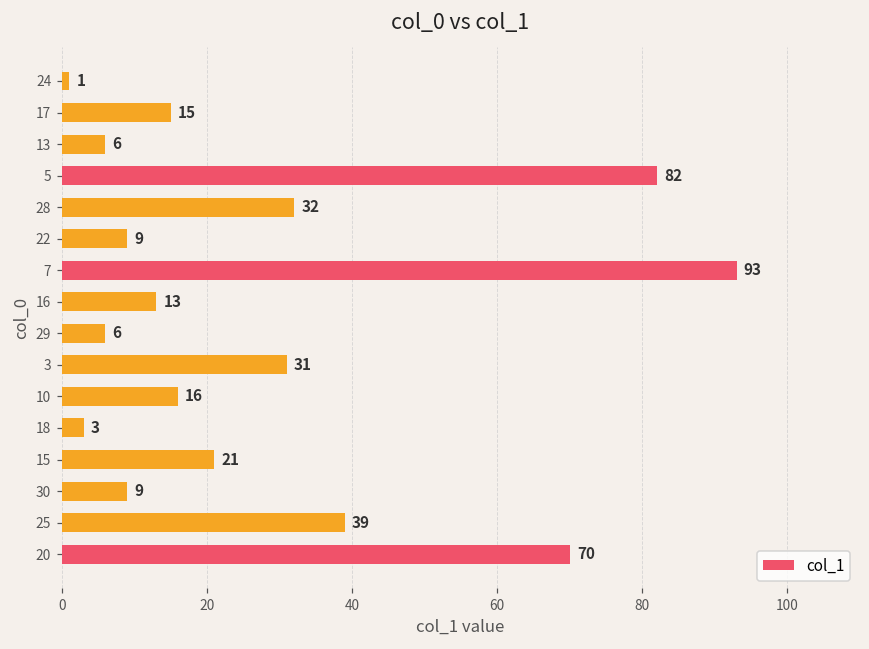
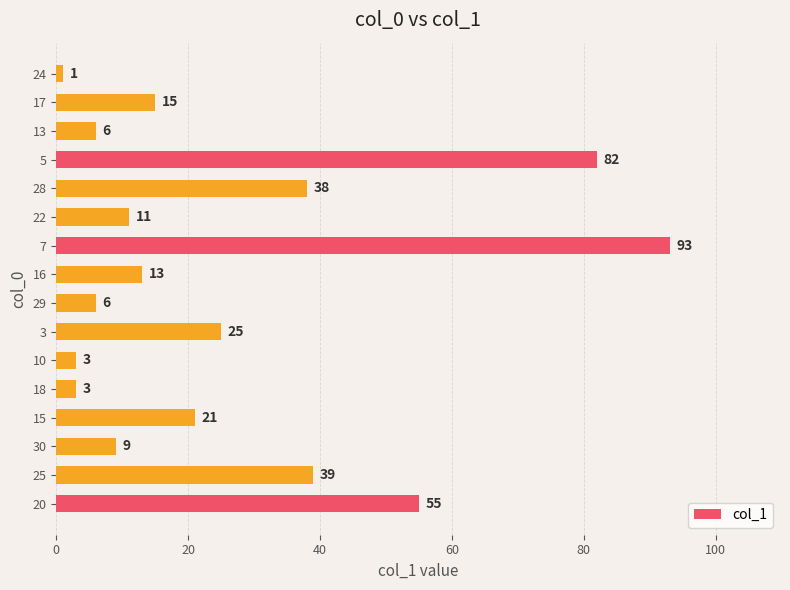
  {
    "24": 1,
    "17": 15,
    "13": 6,
    "5": 82,
-   "28": 32,
-   "22": 9,
+   "28": 38,
+   "22": 11,
    "7": 93,
    "16": 13,
    "29": 6,
-   "3": 31,
-   "10": 16,
+   "3": 25,
+   "10": 3,
    "18": 3,
    "15": 21,
    "30": 9,
    "25": 39,
-   "20": 70
+   "20": 55
  }
